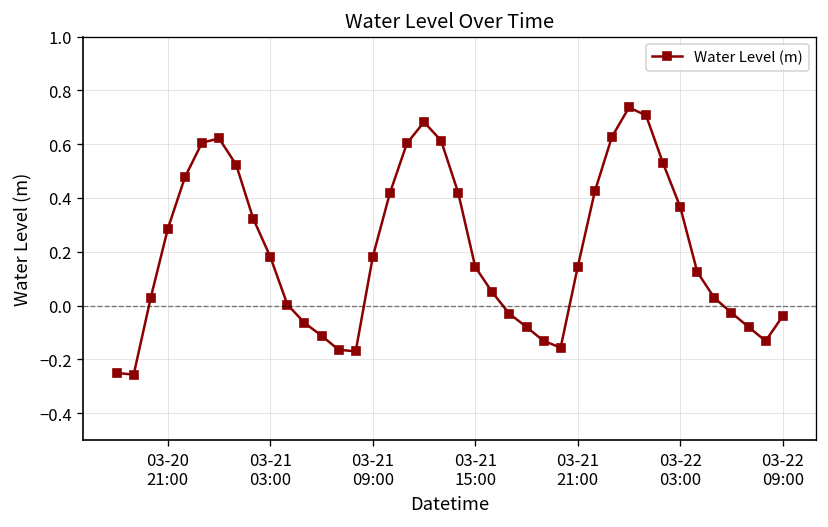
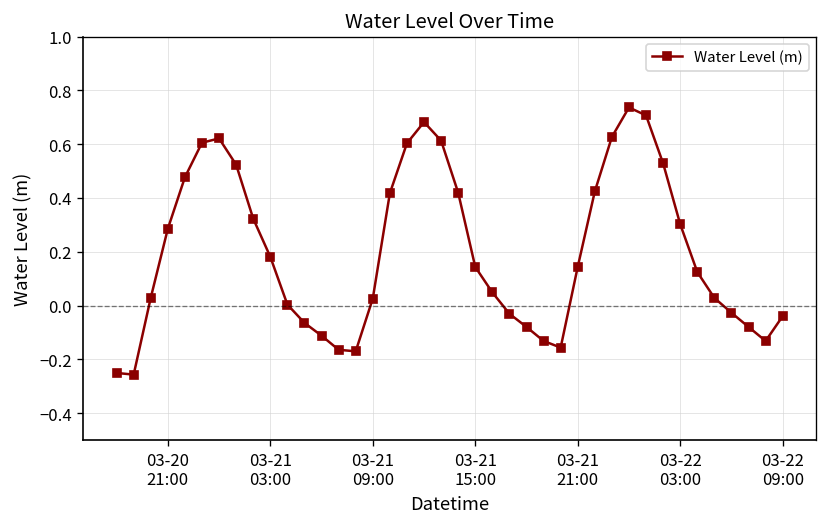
  {
    "03-20 21:00": 0.29,
    "03-21 03:00": 0.18,
-   "03-21 09:00": 0.18,
+   "03-21 09:00": 0.03,
    "03-21 15:00": 0.14,
    "03-21 21:00": 0.14,
-   "03-22 03:00": 0.37,
+   "03-22 03:00": 0.30,
    "03-22 09:00": -0.04
  }
